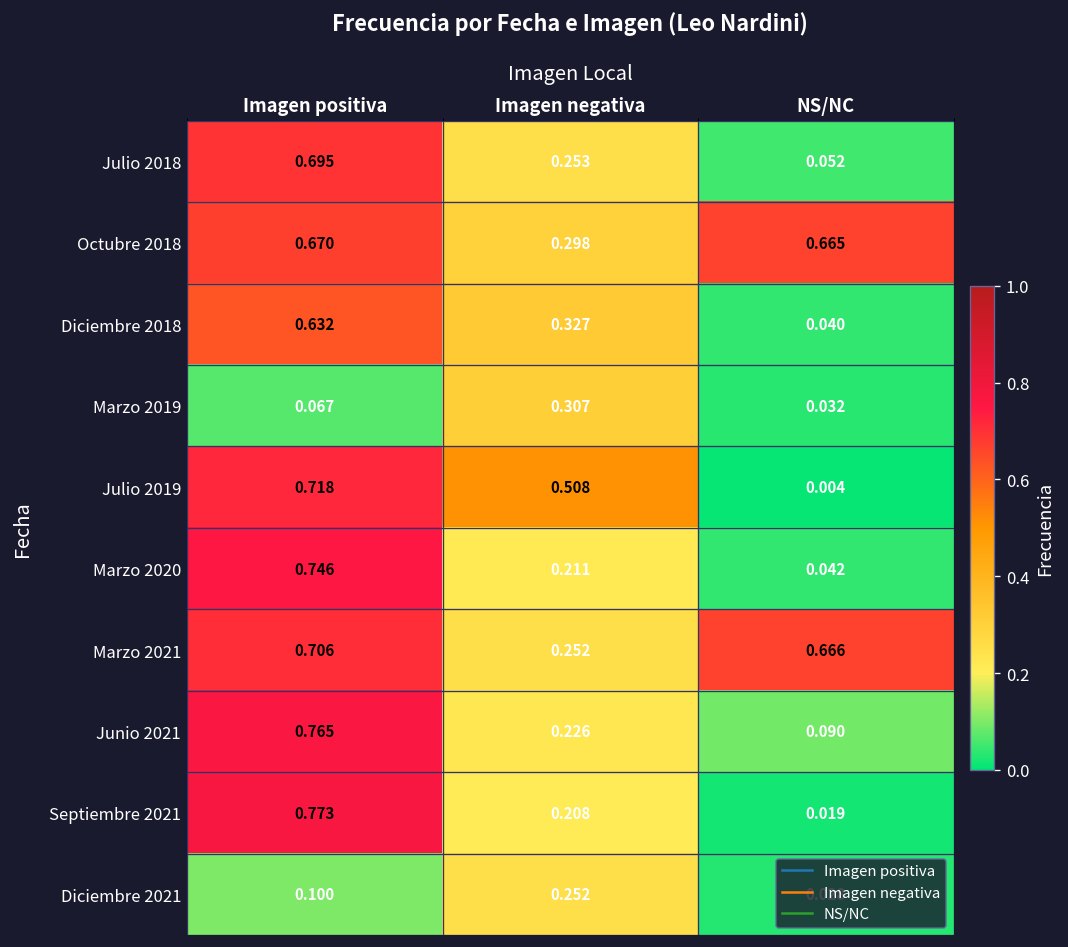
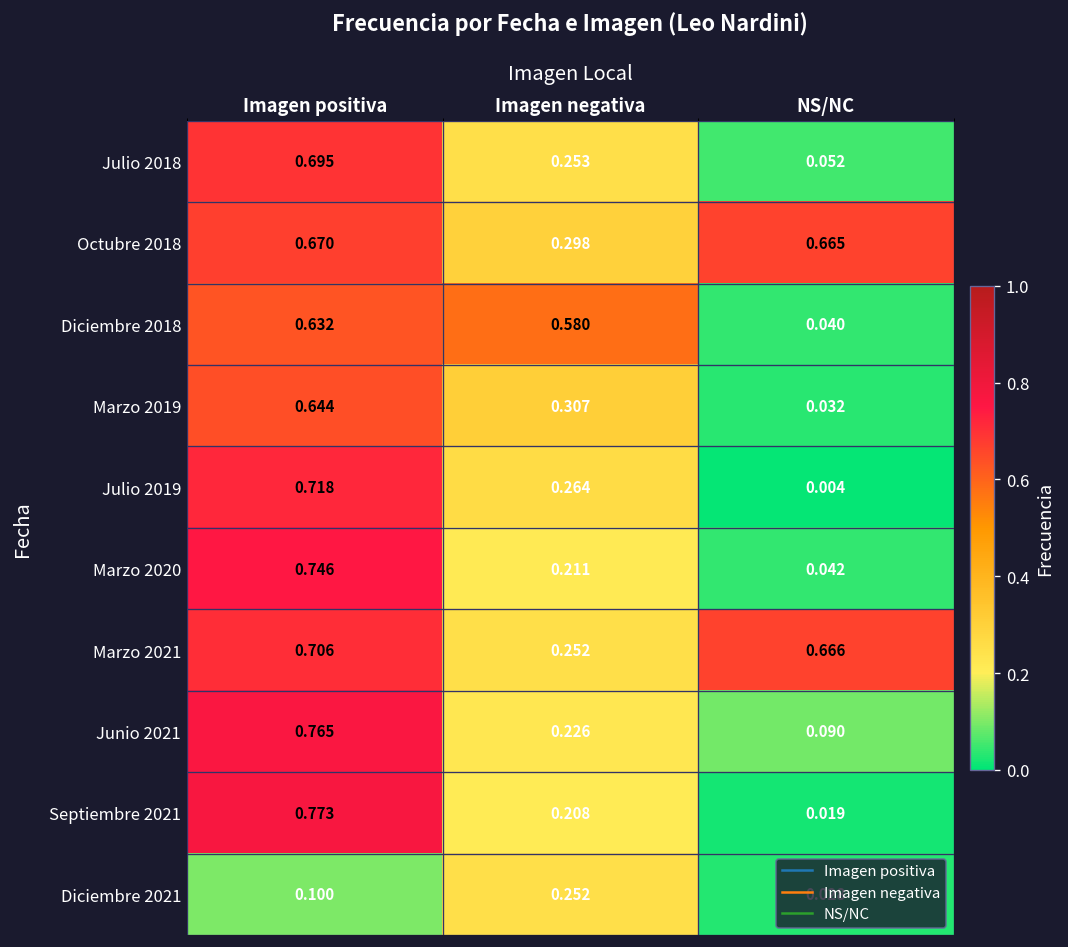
  {
    "Julio 2018": {
      "Imagen positiva": 0.695,
      "Imagen negativa": 0.253,
      "NS/NC": 0.052
    },
    "Octubre 2018": {
      "Imagen positiva": 0.670,
      "Imagen negativa": 0.298,
      "NS/NC": 0.665
    },
    "Diciembre 2018": {
      "Imagen positiva": 0.632,
-     "Imagen negativa": 0.327,
+     "Imagen negativa": 0.580,
      "NS/NC": 0.040
    },
    "Marzo 2019": {
-     "Imagen positiva": 0.067,
+     "Imagen positiva": 0.644,
      "Imagen negativa": 0.307,
      "NS/NC": 0.032
    },
    "Julio 2019": {
      "Imagen positiva": 0.718,
-     "Imagen negativa": 0.508,
+     "Imagen negativa": 0.264,
      "NS/NC": 0.004
    },
    "Marzo 2020": {
      "Imagen positiva": 0.746,
      "Imagen negativa": 0.211,
      "NS/NC": 0.042
    },
    "Marzo 2021": {
      "Imagen positiva": 0.706,
      "Imagen negativa": 0.252,
      "NS/NC": 0.666
    },
    "Junio 2021": {
      "Imagen positiva": 0.765,
      "Imagen negativa": 0.226,
      "NS/NC": 0.090
    },
    "Septiembre 2021": {
      "Imagen positiva": 0.773,
      "Imagen negativa": 0.208,
      "NS/NC": 0.019
    },
    "Diciembre 2021": {
      "Imagen positiva": 0.100,
      "Imagen negativa": 0.252
    }
  }
